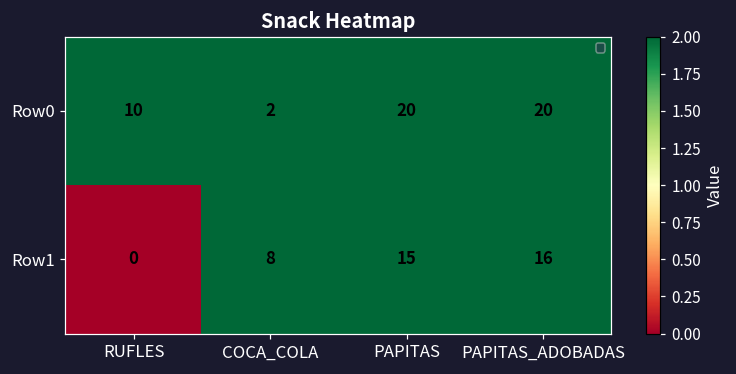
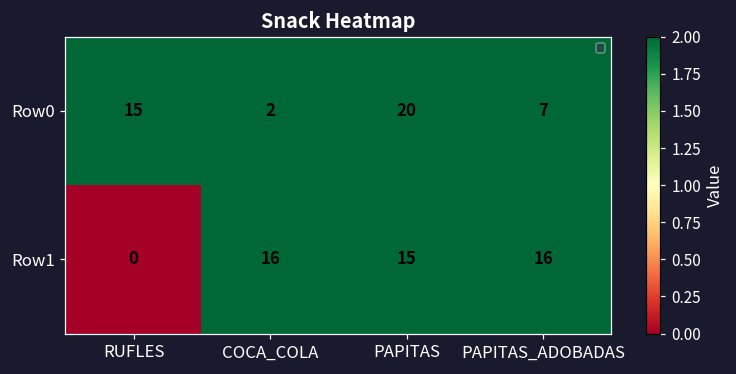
  {
    "Row0": {
-     "RUFLES": 10,
+     "RUFLES": 15,
      "COCA_COLA": 2,
      "PAPITAS": 20,
-     "PAPITAS_ADOBADAS": 20
+     "PAPITAS_ADOBADAS": 7
    },
    "Row1": {
      "RUFLES": 0,
-     "COCA_COLA": 8,
+     "COCA_COLA": 16,
      "PAPITAS": 15,
      "PAPITAS_ADOBADAS": 16
    }
  }
